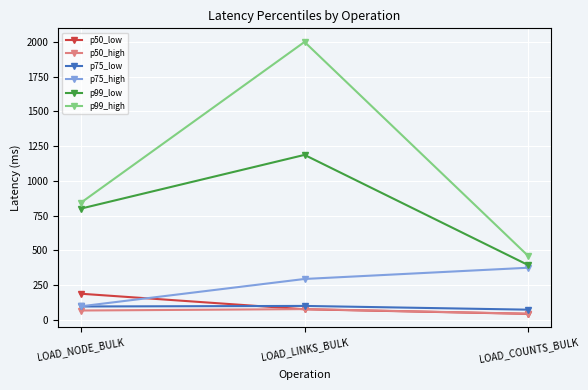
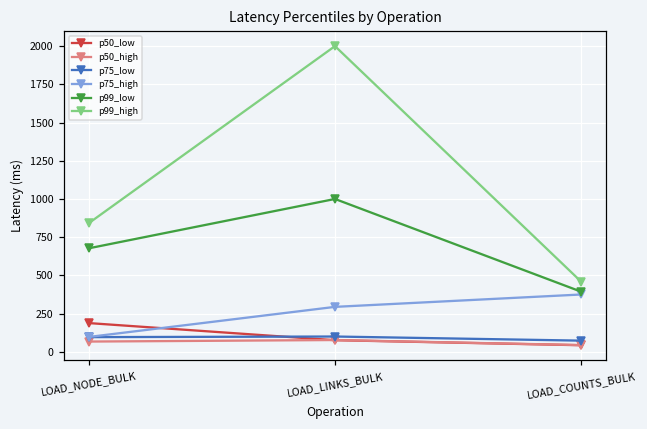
  {
    "p50_low": {
      "LOAD_NODE_BULK": 190
    },
    "p50_high": {
      "LOAD_NODE_BULK": 70
    },
    "p75_low": {
      "LOAD_LINKS_BULK": 100,
      "LOAD_COUNTS_BULK": 70
    },
    "p75_high": {
      "LOAD_LINKS_BULK": 290
    },
    "p99_low": {
-     "LOAD_NODE_BULK": 800,
-     "LOAD_LINKS_BULK": 1190
+     "LOAD_NODE_BULK": 680,
+     "LOAD_LINKS_BULK": 1000
    },
    "p99_high": {
      "LOAD_NODE_BULK": 840,
      "LOAD_LINKS_BULK": 2000,
      "LOAD_COUNTS_BULK": 460
    }
  }
